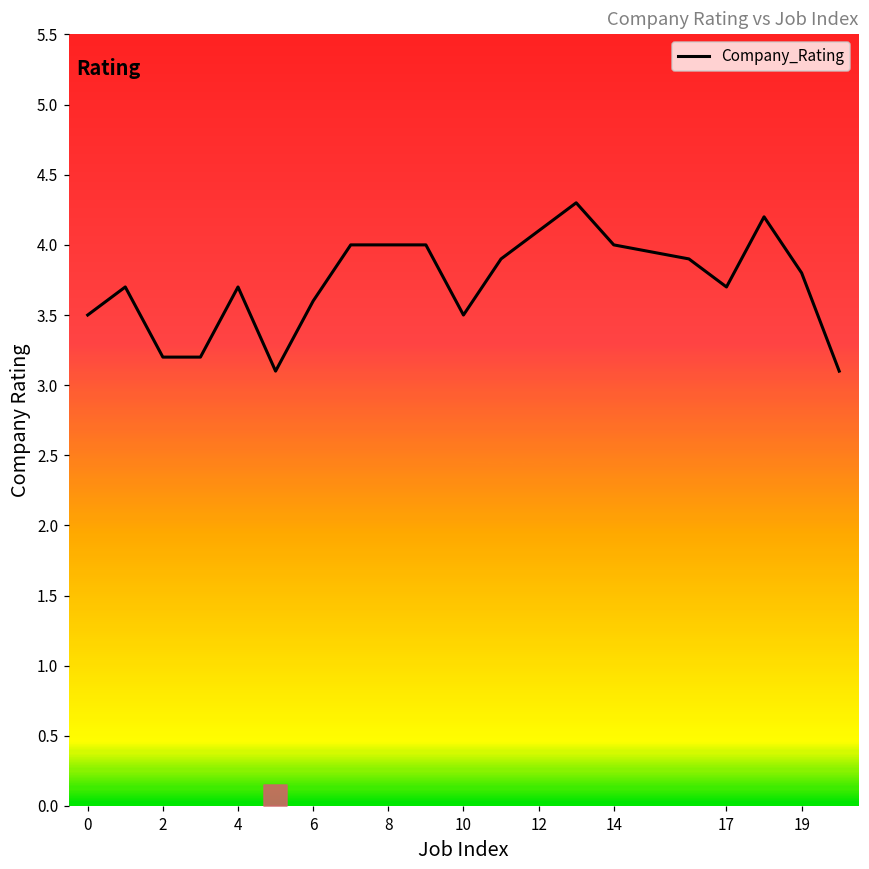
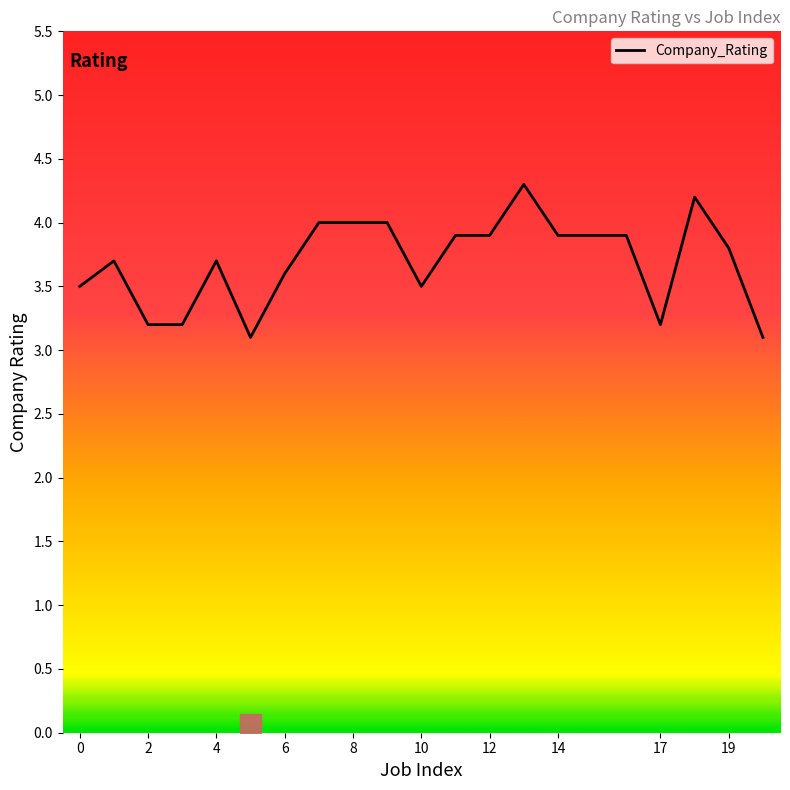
  {
    "Company_Rating": {
      "0": 3.5,
      "2": 3.2,
      "4": 3.7,
      "6": 3.6,
      "8": 4.0,
      "10": 3.5,
-     "12": 4.1,
-     "14": 4.0,
-     "17": 3.7,
+     "12": 3.9,
+     "14": 3.9,
+     "17": 3.2,
      "19": 3.8
    }
  }
